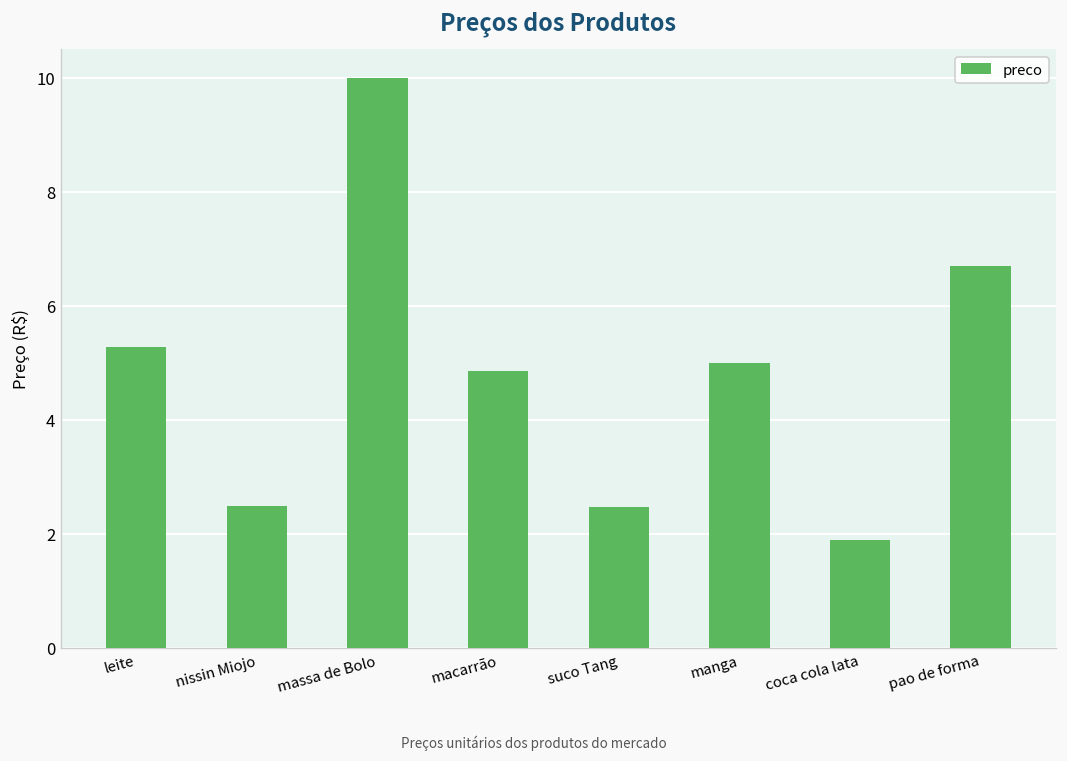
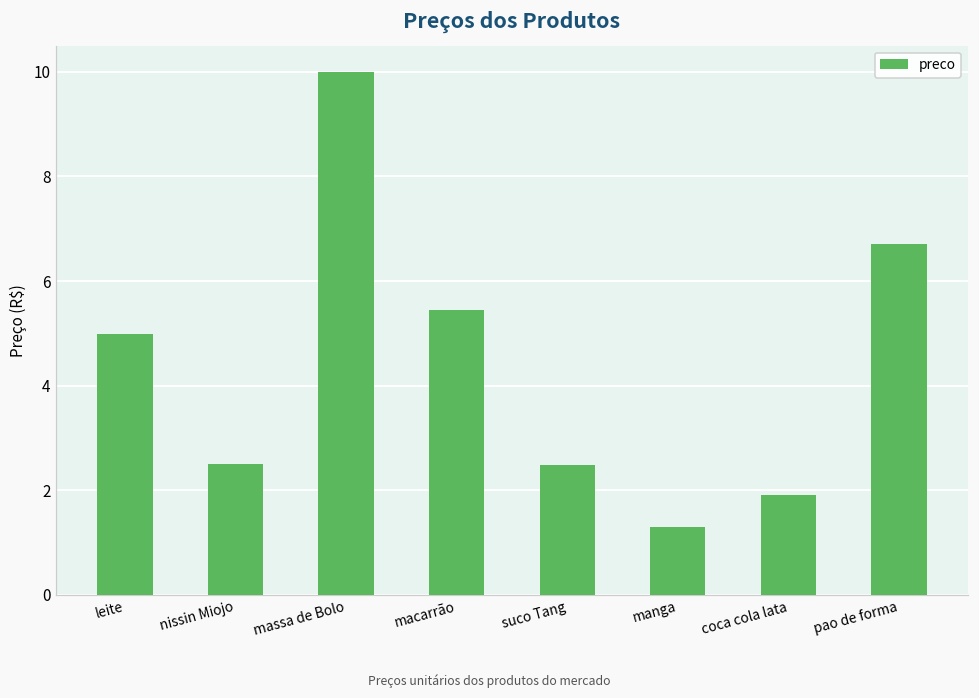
  {
-   "leite": 5.3,
+   "leite": 5.0,
    "nissin Miojo": 2.5,
    "massa de Bolo": 10.0,
-   "macarrão": 4.9,
+   "macarrão": 5.4,
    "suco Tang": 2.5,
-   "manga": 5.0,
+   "manga": 1.3,
    "coca cola lata": 1.9,
    "pao de forma": 6.7
  }
